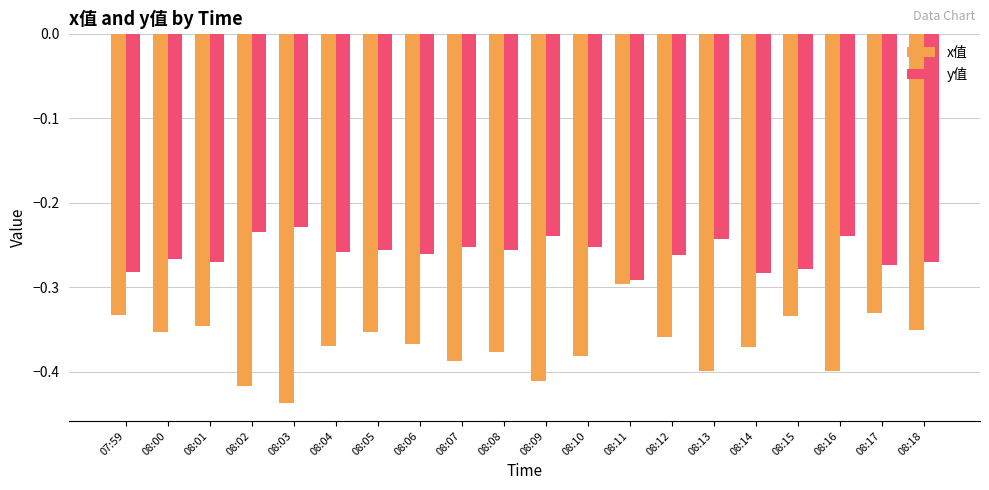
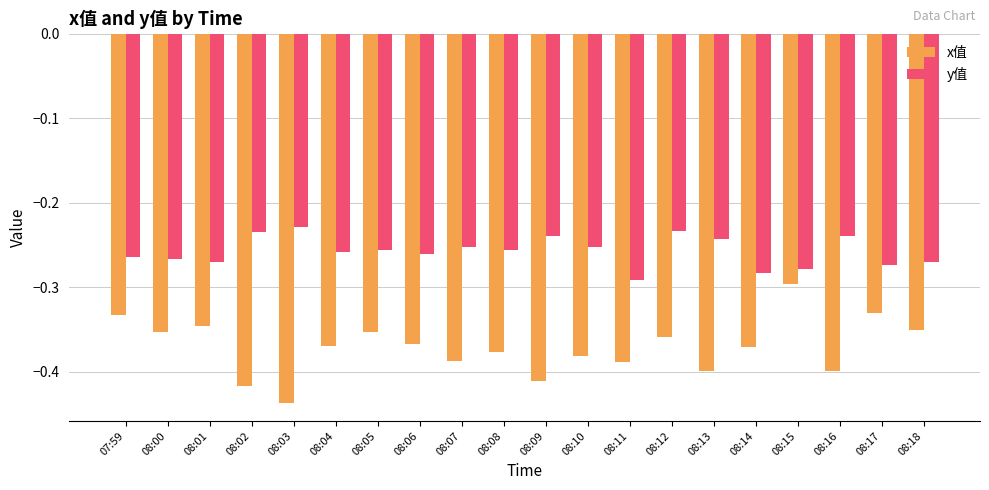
  {
    "x值": {
      "07:59": -0.33,
      "08:00": -0.35,
      "08:01": -0.35,
      "08:02": -0.42,
      "08:03": -0.44,
      "08:04": -0.37,
      "08:05": -0.35,
      "08:06": -0.37,
      "08:07": -0.39,
      "08:08": -0.38,
      "08:09": -0.41,
      "08:10": -0.38,
-     "08:11": -0.30,
+     "08:11": -0.39,
      "08:12": -0.36,
      "08:13": -0.40,
      "08:14": -0.37,
-     "08:15": -0.33,
+     "08:15": -0.30,
      "08:16": -0.40,
      "08:17": -0.33,
      "08:18": -0.35
    },
    "y值": {
-     "07:59": -0.28,
+     "07:59": -0.26,
      "08:00": -0.27,
      "08:01": -0.27,
      "08:02": -0.24,
      "08:03": -0.23,
      "08:04": -0.26,
      "08:05": -0.26,
      "08:06": -0.26,
      "08:07": -0.25,
      "08:08": -0.26,
      "08:09": -0.24,
      "08:10": -0.25,
      "08:11": -0.29,
-     "08:12": -0.26,
+     "08:12": -0.23,
      "08:13": -0.24,
      "08:14": -0.28,
      "08:15": -0.28,
      "08:16": -0.24,
      "08:17": -0.27,
      "08:18": -0.27
    }
  }
